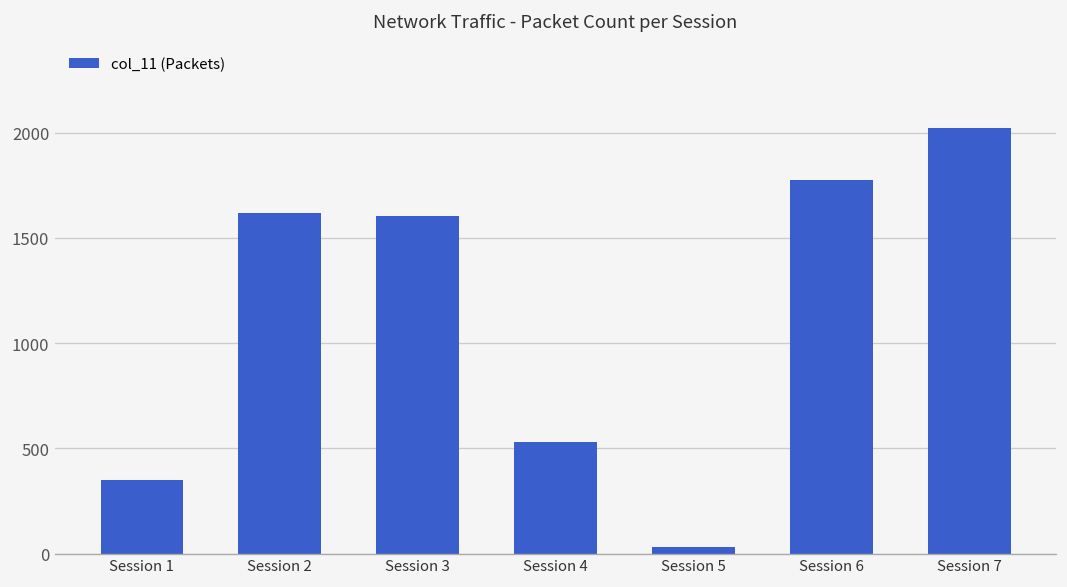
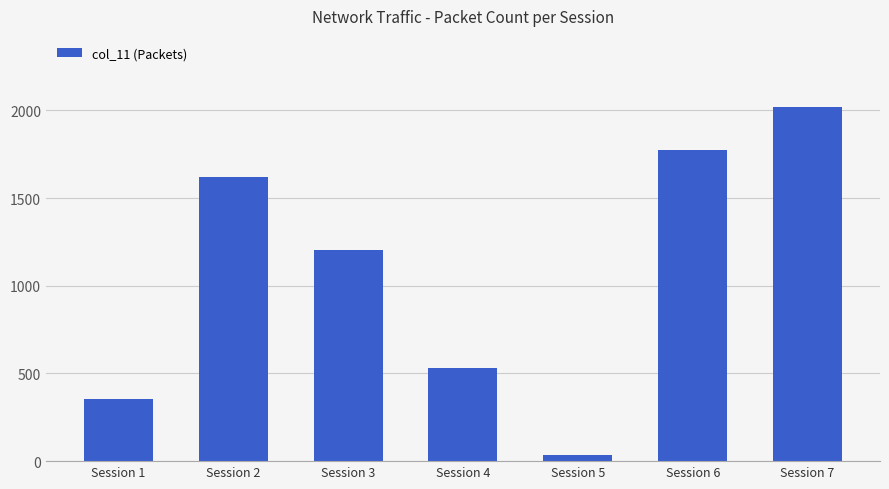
  {
    "Session 1": 350,
    "Session 2": 1620,
-   "Session 3": 1600,
+   "Session 3": 1210,
    "Session 4": 530,
    "Session 5": 30,
    "Session 6": 1780,
    "Session 7": 2020
  }
